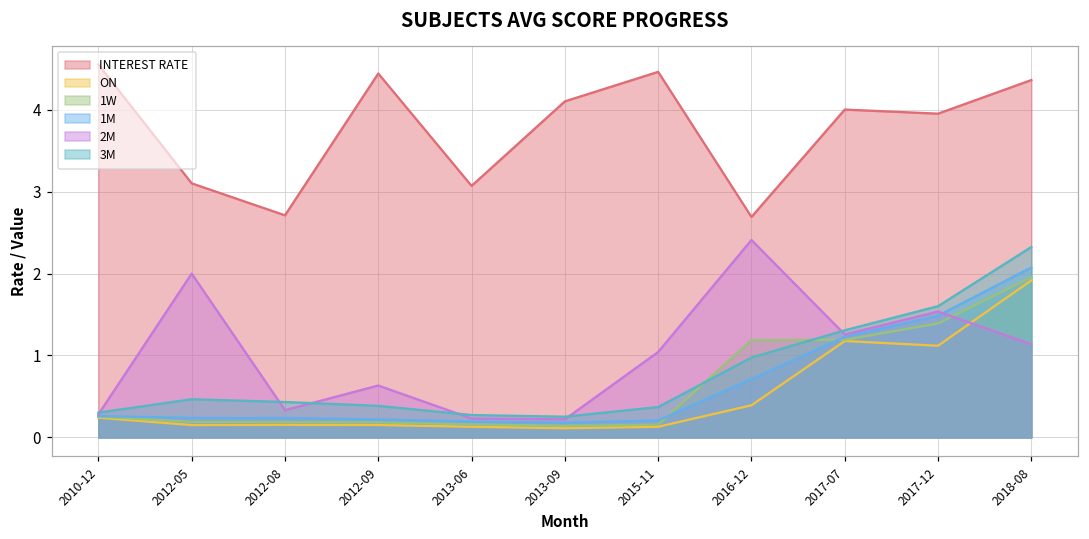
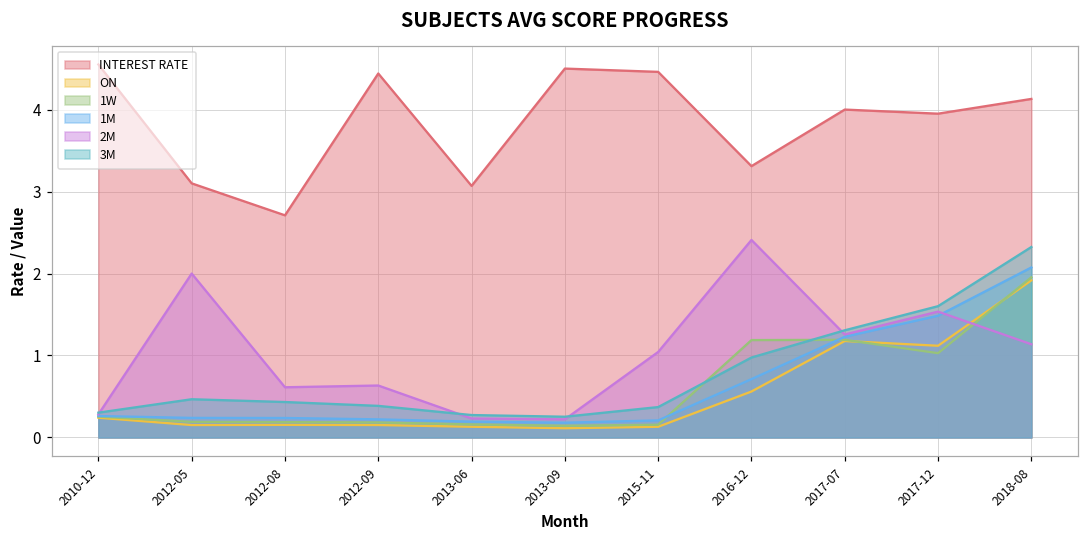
  {
    "INTEREST RATE": {
      "2012-05": 3.1,
      "2012-08": 2.7,
      "2012-09": 4.4,
      "2013-06": 3.1,
-     "2013-09": 4.1,
+     "2013-09": 4.5,
      "2015-11": 4.5,
-     "2016-12": 2.7,
+     "2016-12": 3.3,
      "2017-07": 4.0,
      "2017-12": 4.0,
-     "2018-08": 4.4
+     "2018-08": 4.1
    },
    "ON": {
      "2012-05": 0.2,
-     "2016-12": 0.4,
+     "2016-12": 0.6,
      "2017-12": 1.1,
      "2018-08": 1.9
    },
    "1W": {
      "2012-05": 0.2,
      "2016-12": 1.2,
-     "2017-12": 1.4,
+     "2017-12": 1.0,
      "2018-08": 2.0
    },
    "2M": {
      "2012-05": 2.0,
-     "2012-08": 0.3,
+     "2012-08": 0.6,
      "2012-09": 0.6,
      "2013-06": 0.2,
      "2015-11": 1.0,
      "2016-12": 2.4,
      "2017-12": 1.5,
      "2018-08": 1.1
    }
  }
